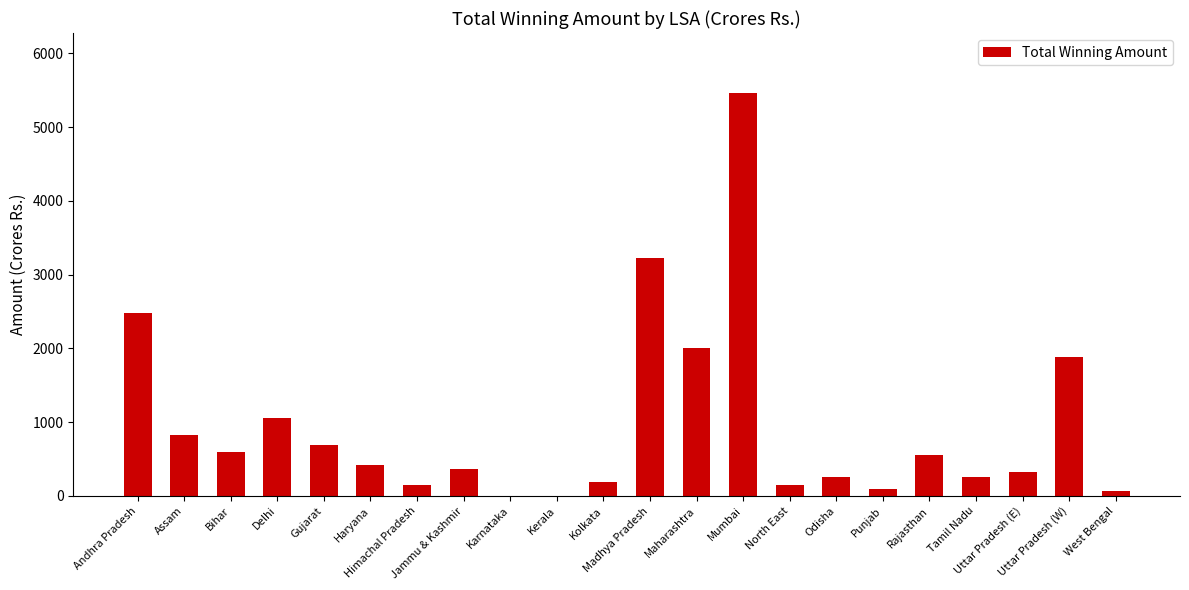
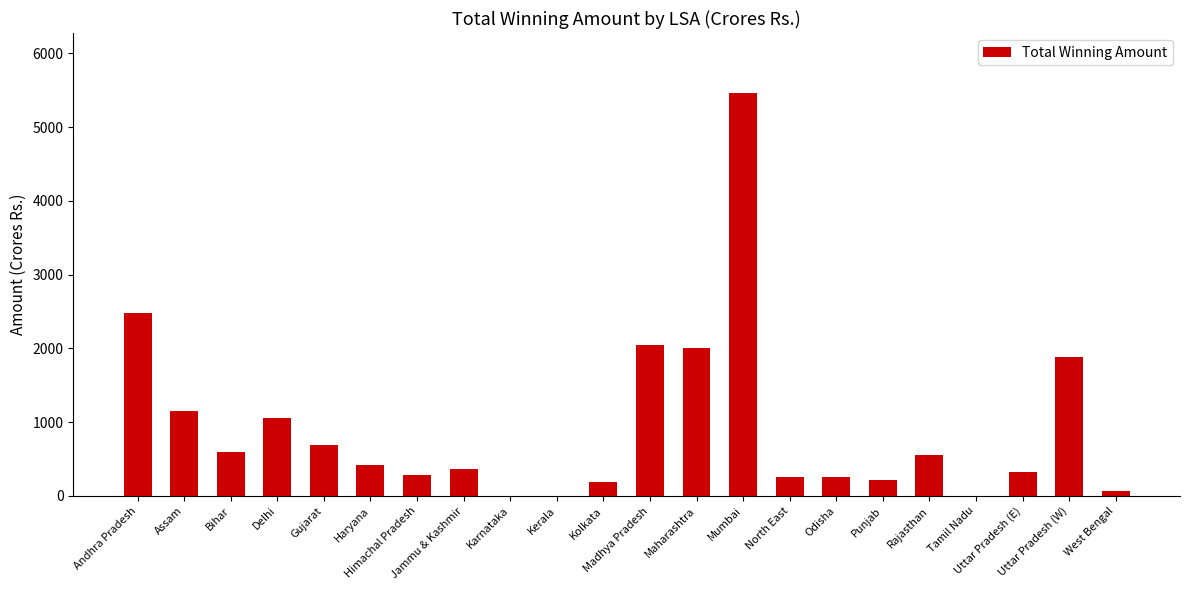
  {
    "Andhra Pradesh": 2500,
-   "Assam": 800,
+   "Assam": 1100,
    "Bihar": 600,
    "Delhi": 1100,
    "Gujarat": 700,
    "Haryana": 400,
-   "Himachal Pradesh": 100,
+   "Himachal Pradesh": 300,
    "Jammu & Kashmir": 400,
    "Karnataka": 0,
    "Kerala": 0,
    "Kolkata": 200,
-   "Madhya Pradesh": 3200,
+   "Madhya Pradesh": 2000,
    "Maharashtra": 2000,
    "Mumbai": 5500,
-   "North East": 100,
+   "North East": 300,
    "Odisha": 300,
-   "Punjab": 100,
+   "Punjab": 200,
    "Rajasthan": 500,
-   "Tamil Nadu": 300,
+   "Tamil Nadu": 0,
    "Uttar Pradesh (E)": 300,
    "Uttar Pradesh (W)": 1900,
    "West Bengal": 100
  }
